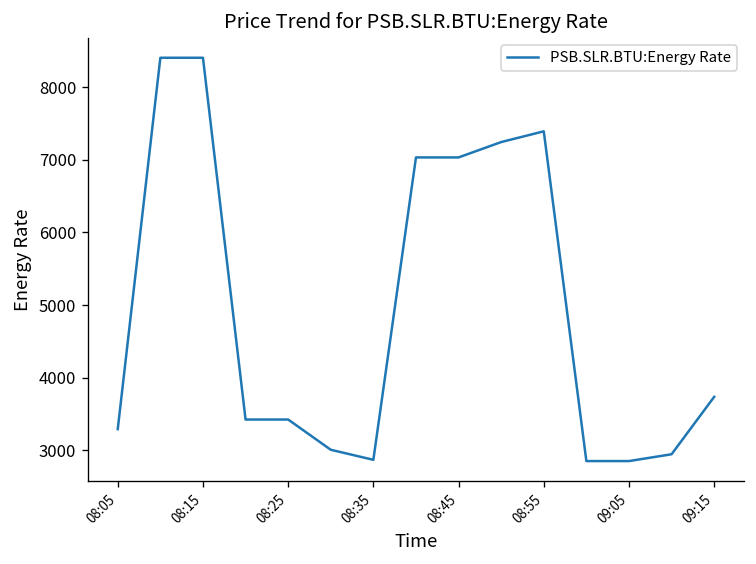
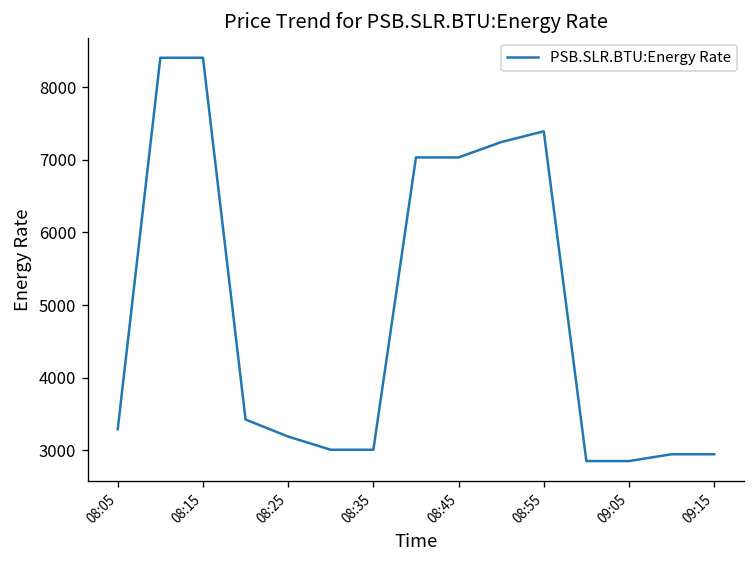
  {
    "08:05": 3300,
    "08:15": 8400,
-   "08:25": 3400,
-   "08:35": 2900,
+   "08:25": 3200,
+   "08:35": 3000,
    "08:45": 7000,
    "08:55": 7400,
    "09:05": 2800,
-   "09:15": 3700
+   "09:15": 2900
  }
